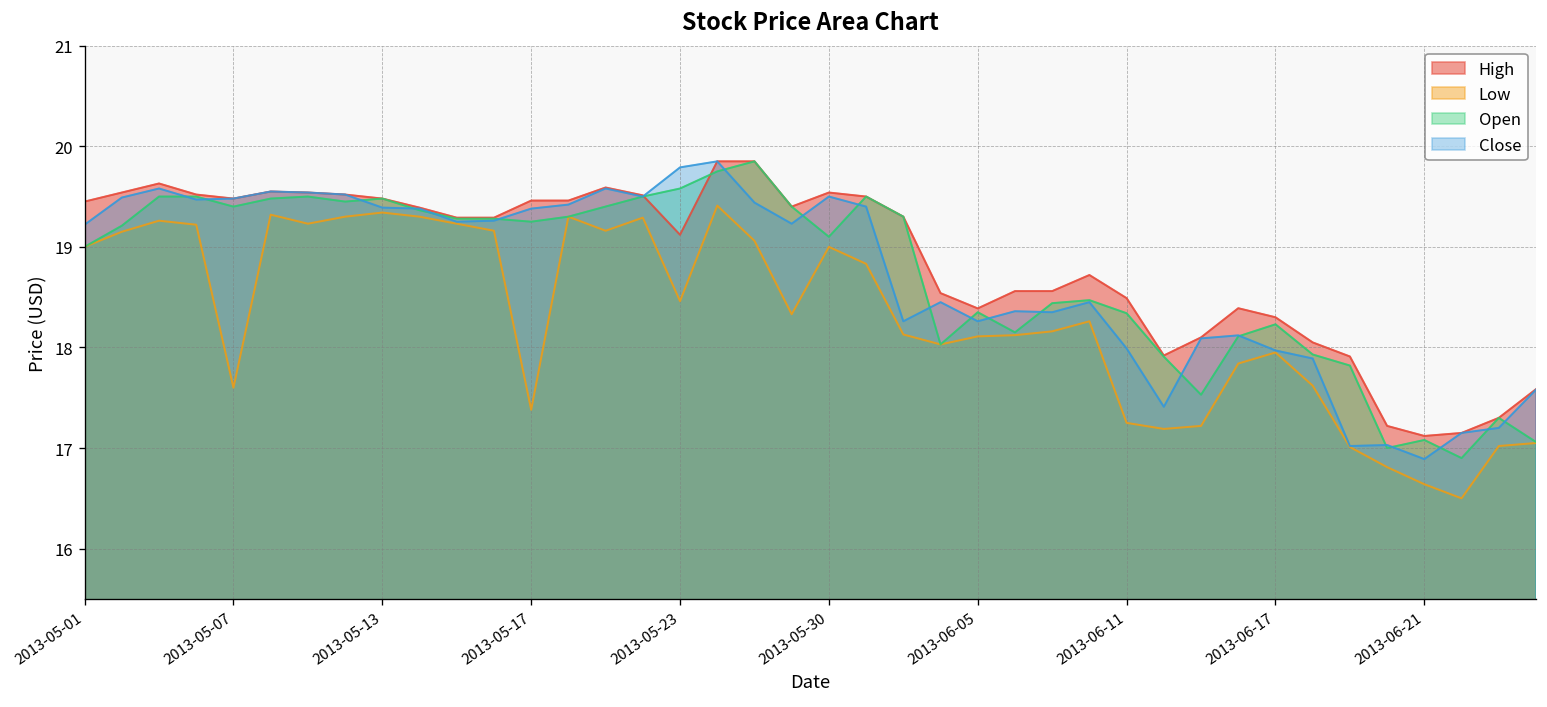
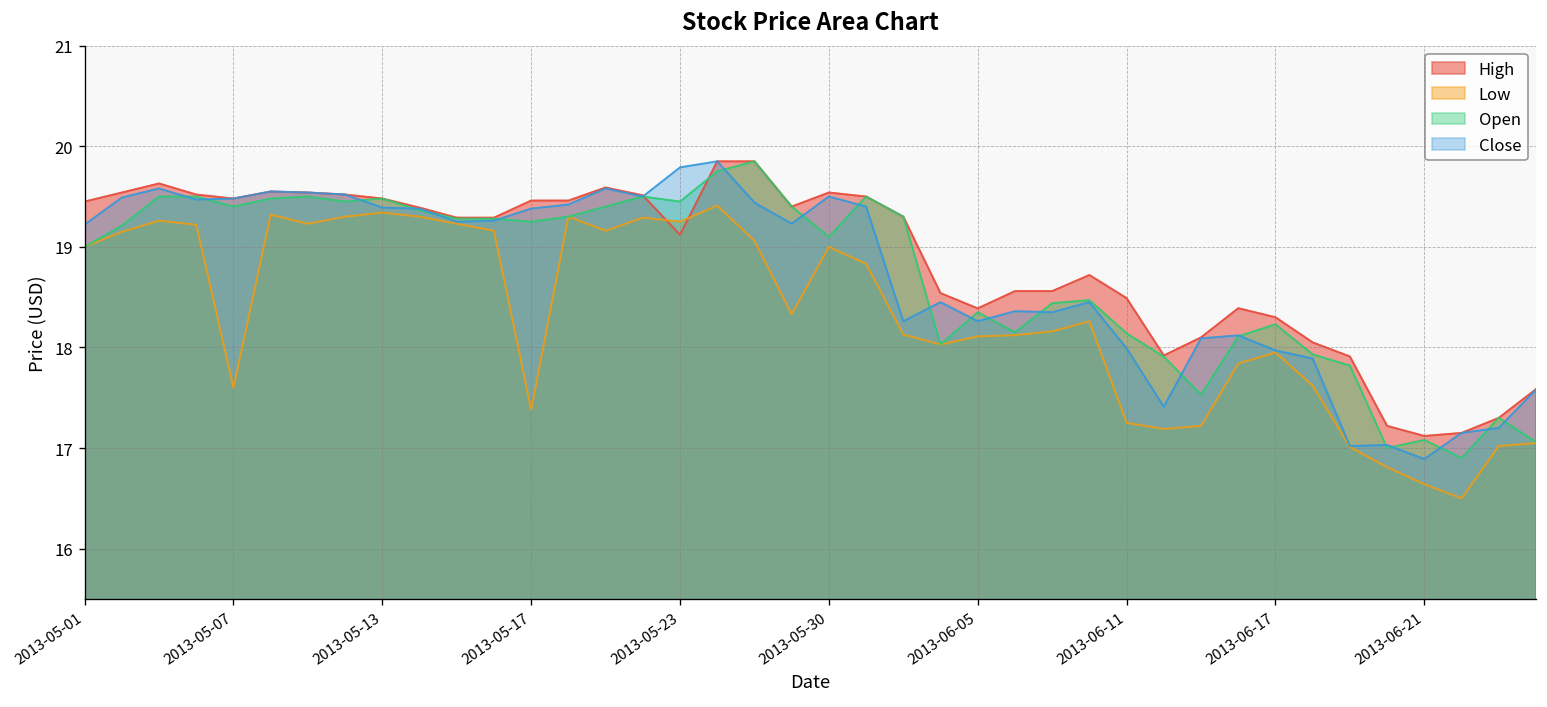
  {
    "High": {
      "2013-05-01": 19.5,
      "2013-05-17": 19.5,
      "2013-05-23": 19.1,
      "2013-05-30": 19.5,
      "2013-06-05": 18.4,
      "2013-06-11": 18.5,
      "2013-06-17": 18.3,
      "2013-06-21": 17.1
    },
    "Low": {
      "2013-05-07": 17.6,
      "2013-05-13": 19.3,
      "2013-05-17": 17.4,
-     "2013-05-23": 18.5,
+     "2013-05-23": 19.3,
      "2013-05-30": 19.0,
      "2013-06-05": 18.1,
      "2013-06-11": 17.3,
      "2013-06-21": 16.6
    },
    "Open": {
      "2013-05-07": 19.4,
      "2013-05-17": 19.3,
-     "2013-05-23": 19.6,
+     "2013-05-23": 19.5,
      "2013-05-30": 19.1,
      "2013-06-05": 18.4,
-     "2013-06-11": 18.3,
+     "2013-06-11": 18.1,
      "2013-06-17": 18.2,
      "2013-06-21": 17.1
    },
    "Close": {
      "2013-05-01": 19.2,
      "2013-05-13": 19.4,
      "2013-05-17": 19.4,
      "2013-05-23": 19.8,
      "2013-05-30": 19.5,
      "2013-06-05": 18.3,
      "2013-06-11": 18.0,
      "2013-06-21": 16.9
    }
  }
